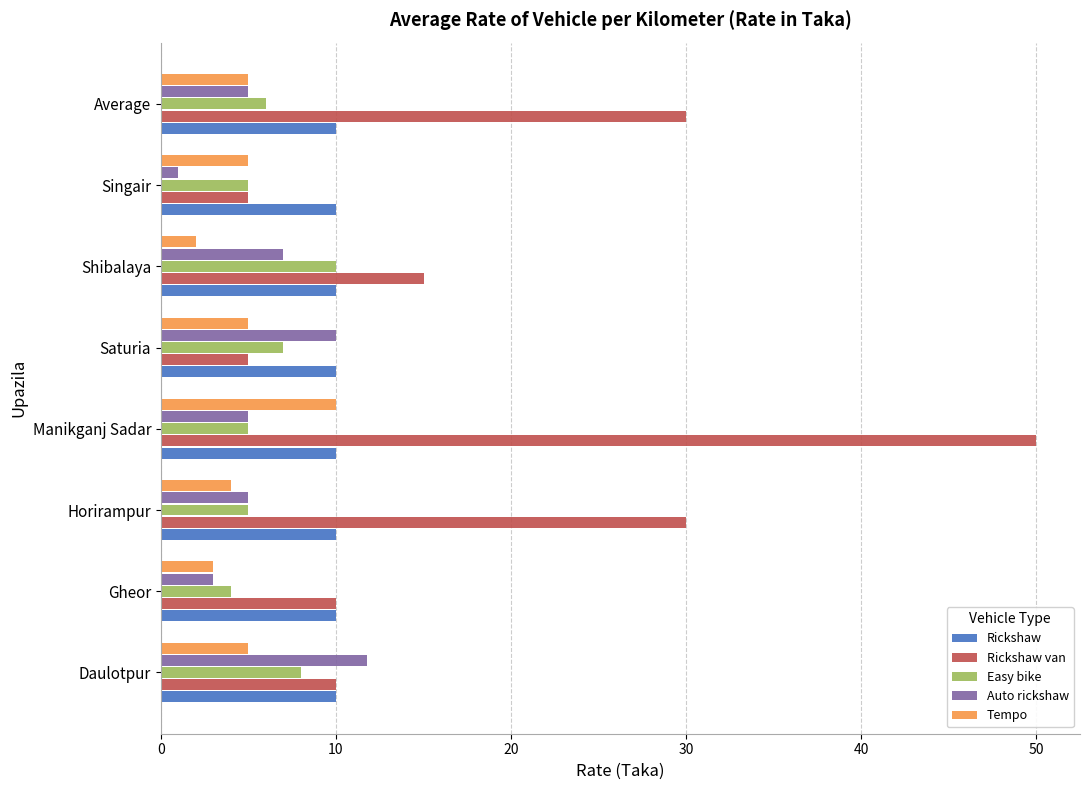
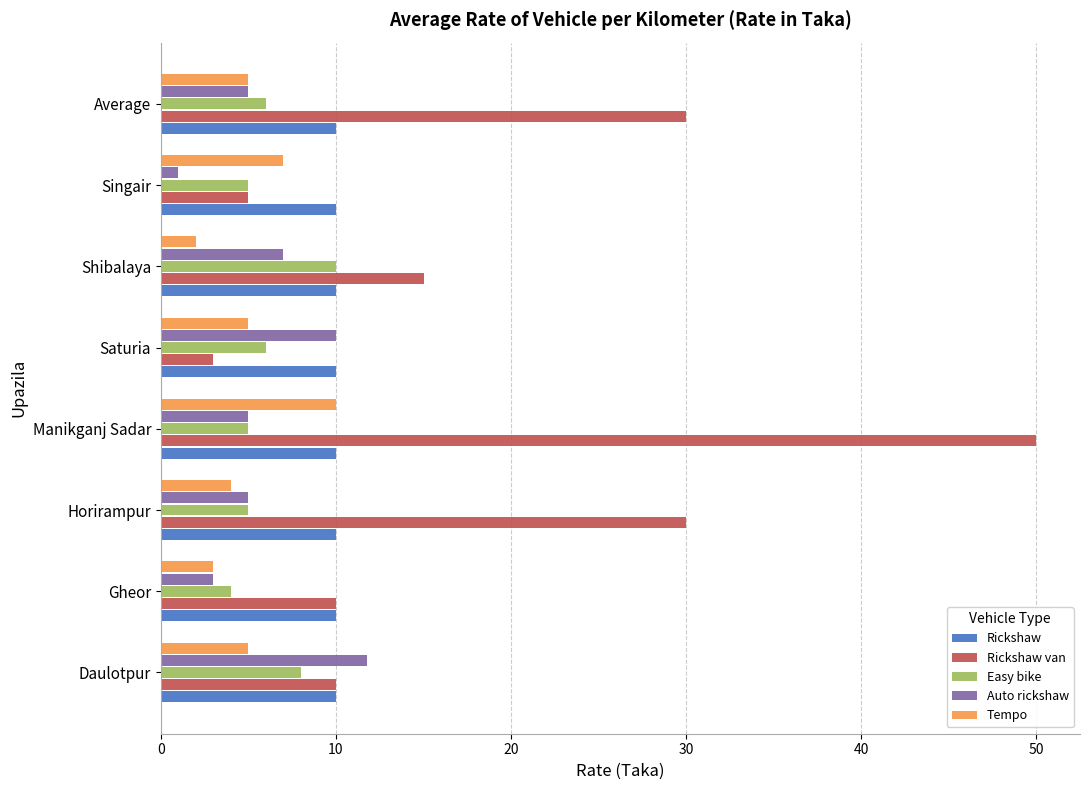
  {
    "Rickshaw": {
      "Average": 10,
      "Singair": 10,
      "Shibalaya": 10,
      "Saturia": 10,
      "Manikganj Sadar": 10,
      "Horirampur": 10,
      "Gheor": 10,
      "Daulotpur": 10
    },
    "Rickshaw van": {
      "Average": 30,
      "Singair": 5,
      "Shibalaya": 15,
-     "Saturia": 5,
+     "Saturia": 3,
      "Manikganj Sadar": 50,
      "Horirampur": 30,
      "Gheor": 10,
      "Daulotpur": 10
    },
    "Easy bike": {
      "Average": 6,
      "Singair": 5,
      "Shibalaya": 10,
-     "Saturia": 7,
+     "Saturia": 6,
      "Manikganj Sadar": 5,
      "Horirampur": 5,
      "Gheor": 4,
      "Daulotpur": 8
    },
    "Auto rickshaw": {
      "Average": 5,
      "Singair": 1,
      "Shibalaya": 7,
      "Saturia": 10,
      "Manikganj Sadar": 5,
      "Horirampur": 5,
      "Gheor": 3,
      "Daulotpur": 11.8
    },
    "Tempo": {
      "Average": 5,
-     "Singair": 5,
+     "Singair": 7,
      "Shibalaya": 2,
      "Saturia": 5,
      "Manikganj Sadar": 10,
      "Horirampur": 4,
      "Gheor": 3,
      "Daulotpur": 5
    }
  }
